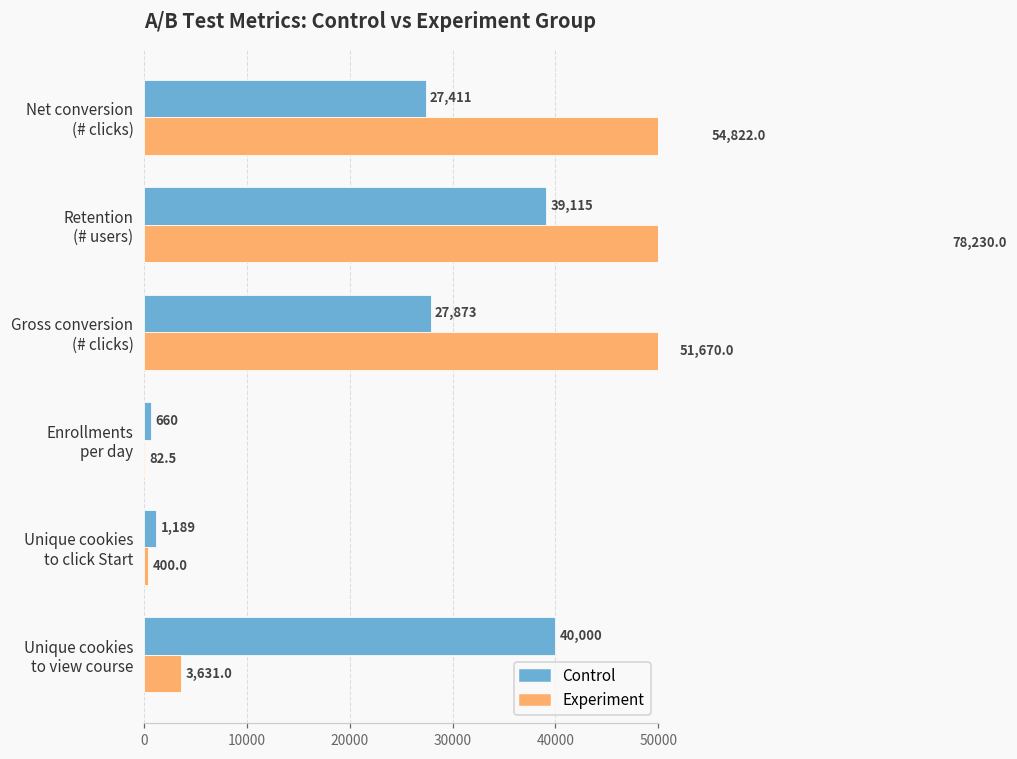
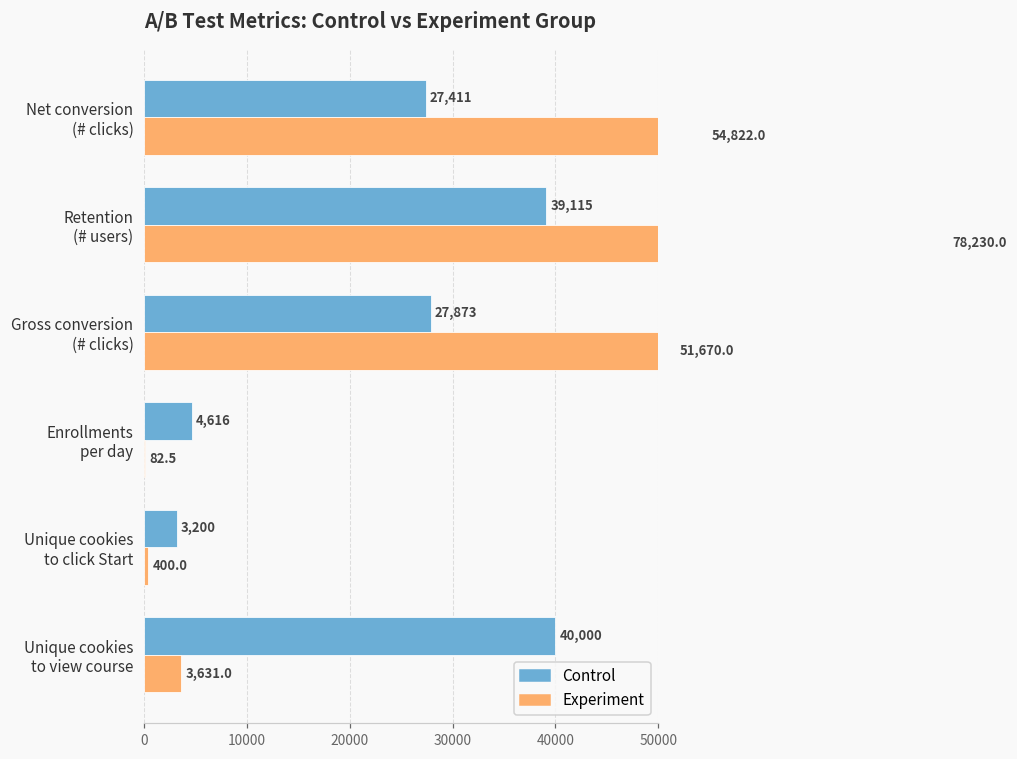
  {
    "Control": {
      "Net conversion (# clicks)": "27,411",
      "Retention (# users)": "39,115",
      "Gross conversion (# clicks)": "27,873",
-     "Enrollments per day": "660",
-     "Unique cookies to click Start": "1,189",
+     "Enrollments per day": "4,616",
+     "Unique cookies to click Start": "3,200",
      "Unique cookies to view course": "40,000"
    },
    "Experiment": {
      "Enrollments per day": "82.5",
      "Unique cookies to click Start": "400.0",
      "Unique cookies to view course": "3,631.0"
    }
  }
